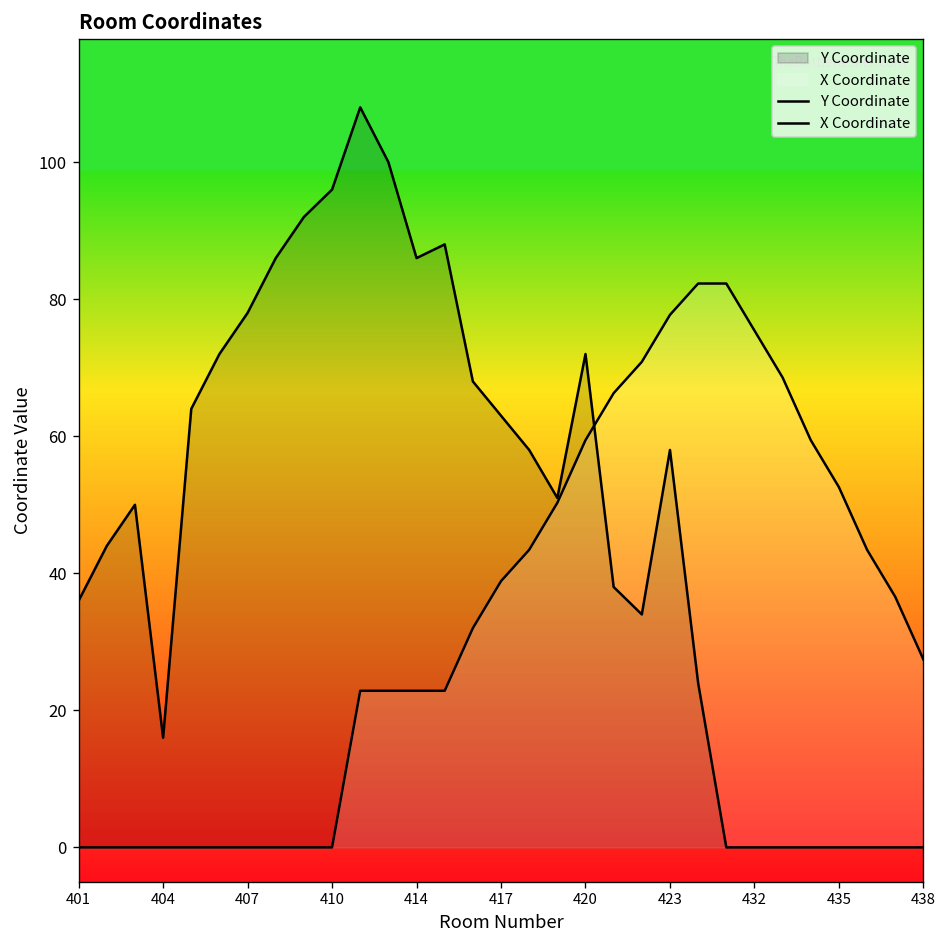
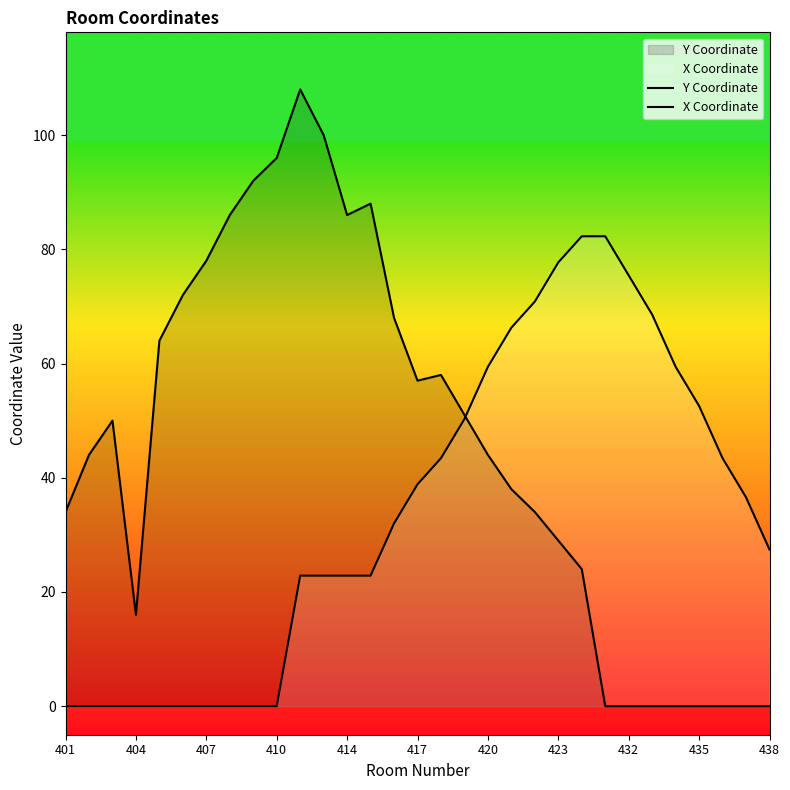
  {
    "Y Coordinate": {
-     "401": 36,
+     "401": 34,
      "404": 16,
      "407": 78,
      "410": 96,
      "414": 86,
-     "417": 63,
-     "420": 72,
-     "423": 58,
+     "417": 57,
+     "420": 44,
+     "423": 29,
      "432": 0,
      "435": 0,
      "438": 0
    }
  }
